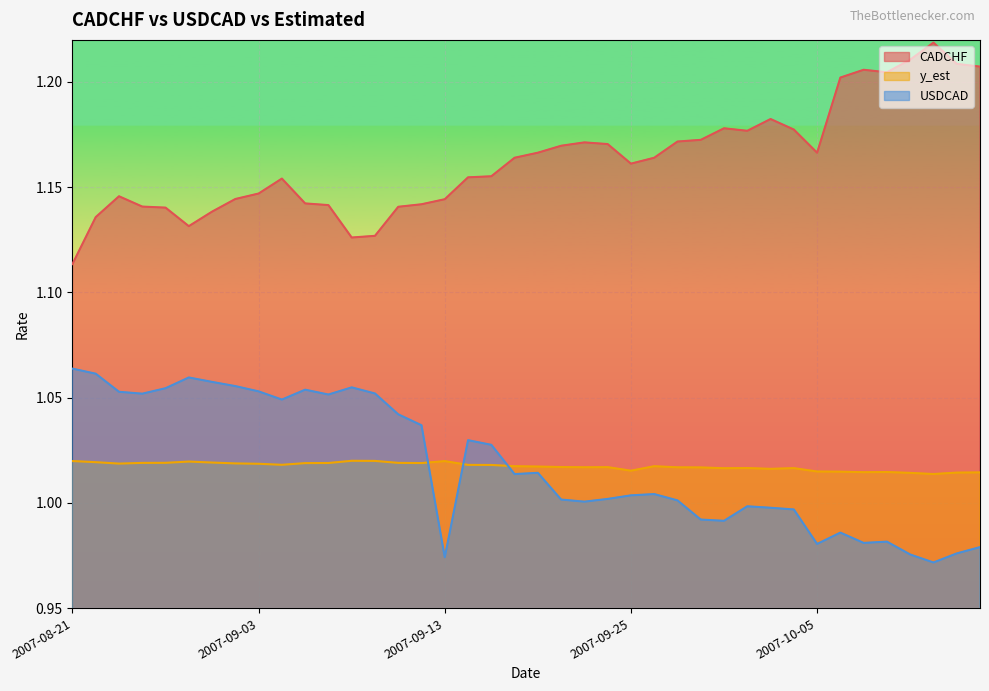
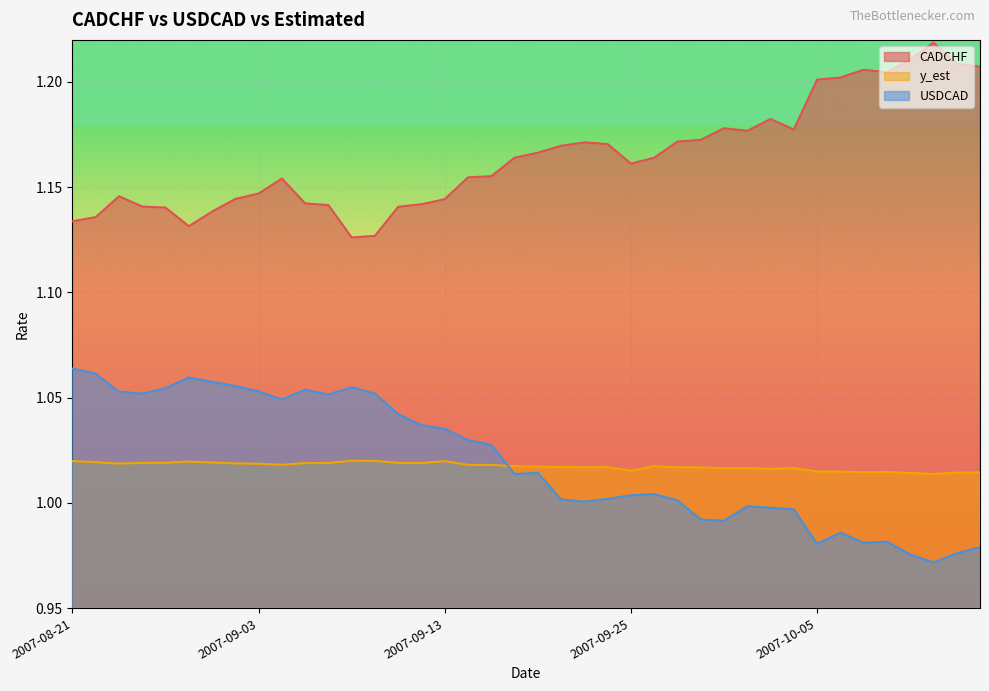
  {
    "CADCHF": {
-     "2007-08-21": 1.114,
+     "2007-08-21": 1.134,
      "2007-09-03": 1.147,
      "2007-09-13": 1.144,
      "2007-09-25": 1.161,
-     "2007-10-05": 1.166
+     "2007-10-05": 1.201
    },
    "y_est": {
      "2007-08-21": 1.020,
      "2007-09-03": 1.019,
      "2007-09-13": 1.020,
      "2007-09-25": 1.015,
      "2007-10-05": 1.015
    },
    "USDCAD": {
      "2007-08-21": 1.064,
      "2007-09-03": 1.053,
-     "2007-09-13": 0.974,
+     "2007-09-13": 1.035,
      "2007-09-25": 1.004,
      "2007-10-05": 0.981
    }
  }
